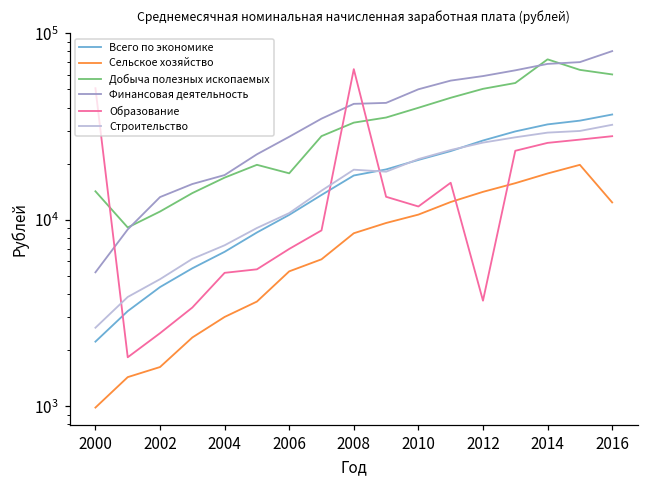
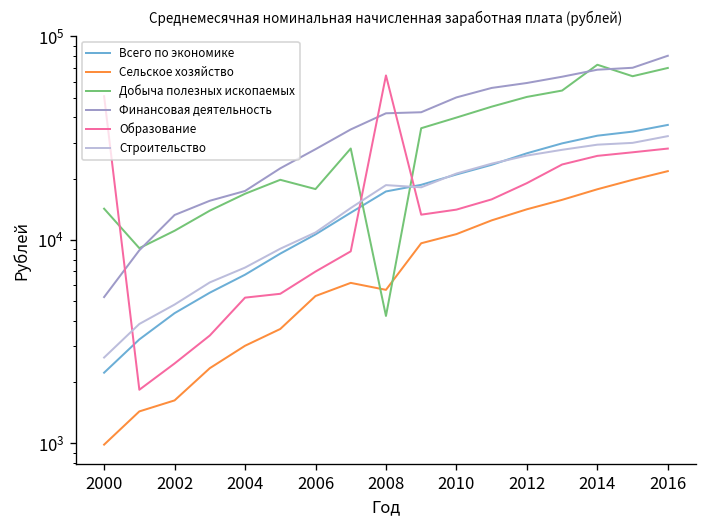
  {
    "Сельское хозяйство": {
      "2000": 1000,
      "2002": 1600,
      "2004": 3000,
      "2006": 5300,
-     "2008": 8000,
+     "2008": 5700,
      "2010": 11000,
      "2012": 14000,
      "2014": 18000,
-     "2016": 12000
+     "2016": 22000
    },
    "Добыча полезных ископаемых": {
      "2000": 14000,
      "2002": 11000,
      "2006": 18000,
-     "2008": 33000,
+     "2008": 4200,
      "2010": 40000,
      "2012": 50000,
      "2014": 73000,
-     "2016": 60000
+     "2016": 70000
    },
    "Образование": {
      "2002": 2500,
      "2004": 5200,
      "2006": 7000,
      "2008": 64000,
-     "2010": 12000,
-     "2012": 3700,
+     "2010": 14000,
+     "2012": 19000,
      "2014": 26000,
      "2016": 28000
    }
  }
